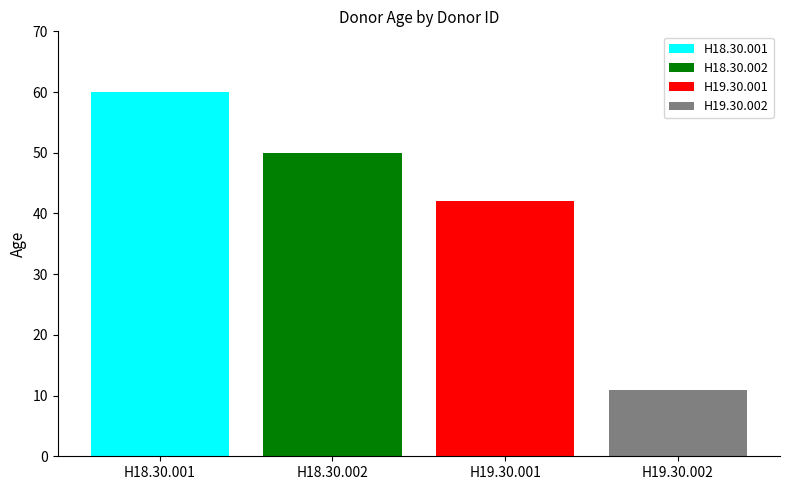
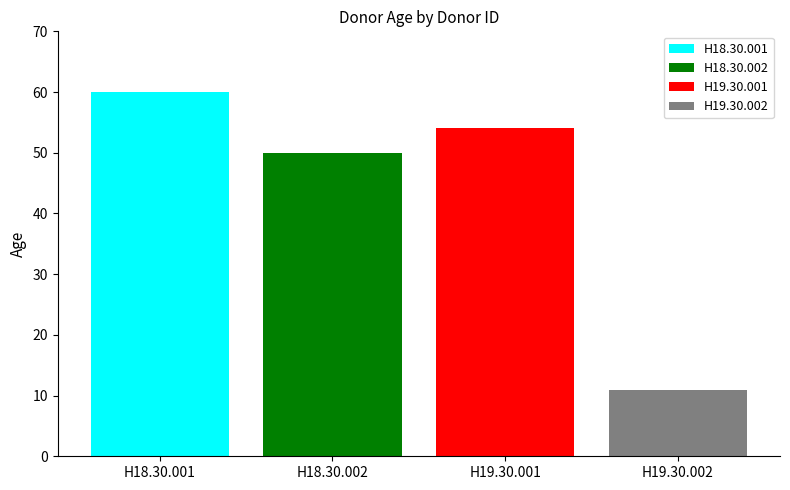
  {
    "H18.30.001": 60,
    "H18.30.002": 50,
-   "H19.30.001": 42,
+   "H19.30.001": 54,
    "H19.30.002": 11
  }
